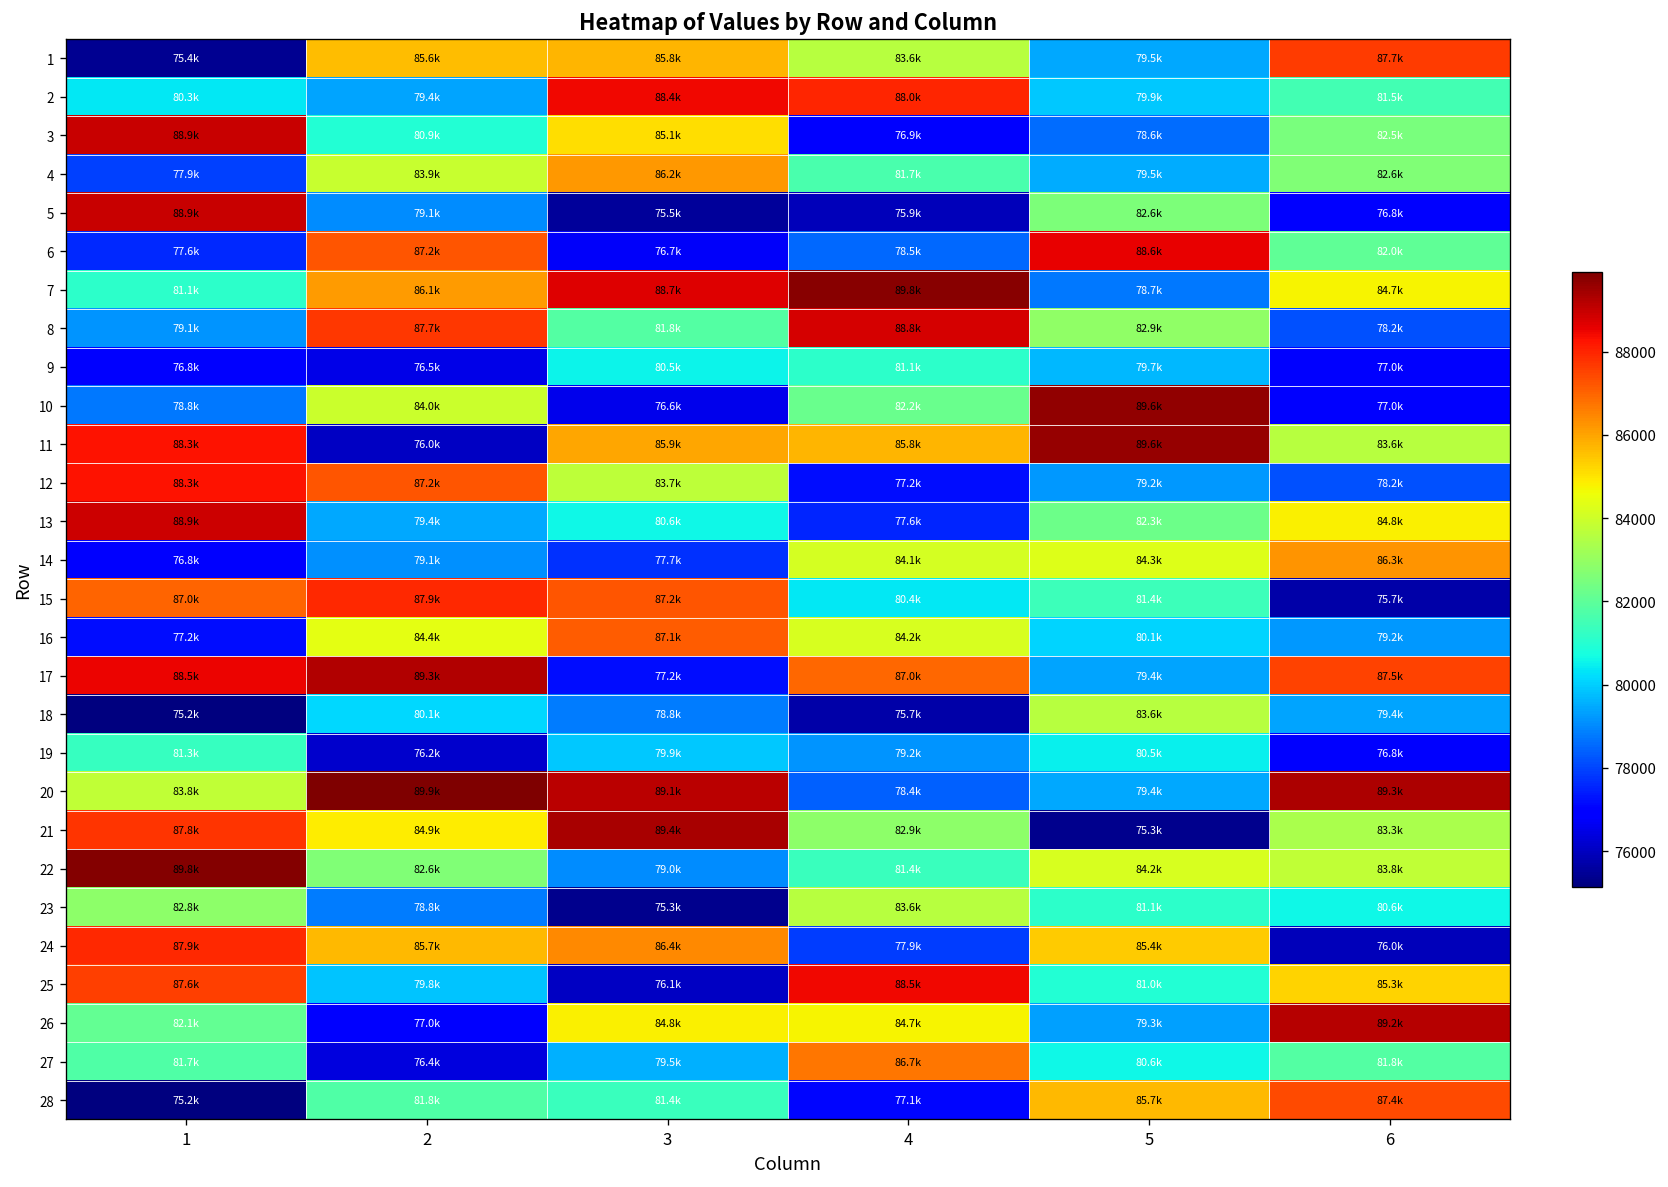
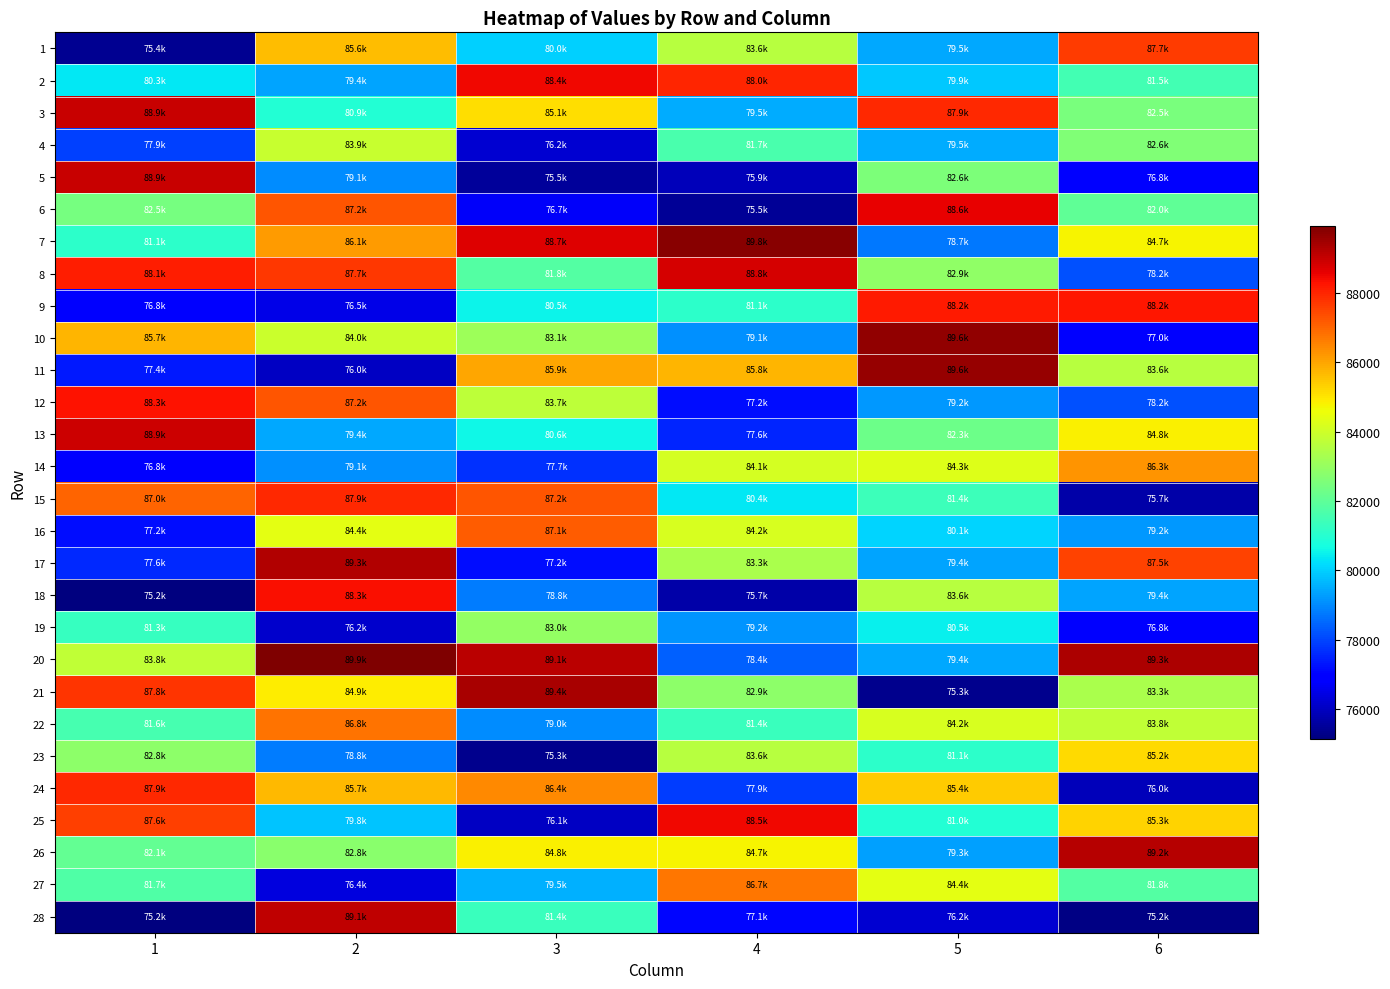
  {
    "1": {
      "1": "75.4k",
      "2": "85.6k",
-     "3": "85.8k",
+     "3": "80.0k",
      "4": "83.6k",
      "5": "79.5k",
      "6": "87.7k"
    },
    "2": {
      "1": "80.3k",
      "2": "79.4k",
      "3": "88.4k",
      "4": "88.0k",
      "5": "79.9k",
      "6": "81.5k"
    },
    "3": {
      "1": "88.9k",
      "2": "80.9k",
      "3": "85.1k",
-     "4": "76.9k",
-     "5": "78.6k",
+     "4": "79.5k",
+     "5": "87.9k",
      "6": "82.5k"
    },
    "4": {
      "1": "77.9k",
      "2": "83.9k",
-     "3": "86.2k",
+     "3": "76.2k",
      "4": "81.7k",
      "5": "79.5k",
      "6": "82.6k"
    },
    "5": {
      "1": "88.9k",
      "2": "79.1k",
      "3": "75.5k",
      "4": "75.9k",
      "5": "82.6k",
      "6": "76.8k"
    },
    "6": {
-     "1": "77.6k",
+     "1": "82.5k",
      "2": "87.2k",
      "3": "76.7k",
-     "4": "78.5k",
+     "4": "75.5k",
      "5": "88.6k",
      "6": "82.0k"
    },
    "7": {
      "1": "81.1k",
      "2": "86.1k",
      "3": "88.7k",
      "4": "89.8k",
      "5": "78.7k",
      "6": "84.7k"
    },
    "8": {
-     "1": "79.1k",
+     "1": "88.1k",
      "2": "87.7k",
      "3": "81.8k",
      "4": "88.8k",
      "5": "82.9k",
      "6": "78.2k"
    },
    "9": {
      "1": "76.8k",
      "2": "76.5k",
      "3": "80.5k",
      "4": "81.1k",
-     "5": "79.7k",
-     "6": "77.0k"
+     "5": "88.2k",
+     "6": "88.2k"
    },
    "10": {
-     "1": "78.8k",
+     "1": "85.7k",
      "2": "84.0k",
-     "3": "76.6k",
-     "4": "82.2k",
+     "3": "83.1k",
+     "4": "79.1k",
      "5": "89.6k",
      "6": "77.0k"
    },
    "11": {
-     "1": "88.3k",
+     "1": "77.4k",
      "2": "76.0k",
      "3": "85.9k",
      "4": "85.8k",
      "5": "89.6k",
      "6": "83.6k"
    },
    "12": {
      "1": "88.3k",
      "2": "87.2k",
      "3": "83.7k",
      "4": "77.2k",
      "5": "79.2k",
      "6": "78.2k"
    },
    "13": {
      "1": "88.9k",
      "2": "79.4k",
      "3": "80.6k",
      "4": "77.6k",
      "5": "82.3k",
      "6": "84.8k"
    },
    "14": {
      "1": "76.8k",
      "2": "79.1k",
      "3": "77.7k",
      "4": "84.1k",
      "5": "84.3k",
      "6": "86.3k"
    },
    "15": {
      "1": "87.0k",
      "2": "87.9k",
      "3": "87.2k",
      "4": "80.4k",
      "5": "81.4k",
      "6": "75.7k"
    },
    "16": {
      "1": "77.2k",
      "2": "84.4k",
      "3": "87.1k",
      "4": "84.2k",
      "5": "80.1k",
      "6": "79.2k"
    },
    "17": {
-     "1": "88.5k",
+     "1": "77.6k",
      "2": "89.3k",
      "3": "77.2k",
-     "4": "87.0k",
+     "4": "83.3k",
      "5": "79.4k",
      "6": "87.5k"
    },
    "18": {
      "1": "75.2k",
-     "2": "80.1k",
+     "2": "88.3k",
      "3": "78.8k",
      "4": "75.7k",
      "5": "83.6k",
      "6": "79.4k"
    },
    "19": {
      "1": "81.3k",
      "2": "76.2k",
-     "3": "79.9k",
+     "3": "83.0k",
      "4": "79.2k",
      "5": "80.5k",
      "6": "76.8k"
    },
    "20": {
      "1": "83.8k",
      "2": "89.9k",
      "3": "89.1k",
      "4": "78.4k",
      "5": "79.4k",
      "6": "89.3k"
    },
    "21": {
      "1": "87.8k",
      "2": "84.9k",
      "3": "89.4k",
      "4": "82.9k",
      "5": "75.3k",
      "6": "83.3k"
    },
    "22": {
-     "1": "89.8k",
-     "2": "82.6k",
+     "1": "81.6k",
+     "2": "86.8k",
      "3": "79.0k",
      "4": "81.4k",
      "5": "84.2k",
      "6": "83.8k"
    },
    "23": {
      "1": "82.8k",
      "2": "78.8k",
      "3": "75.3k",
      "4": "83.6k",
      "5": "81.1k",
-     "6": "80.6k"
+     "6": "85.2k"
    },
    "24": {
      "1": "87.9k",
      "2": "85.7k",
      "3": "86.4k",
      "4": "77.9k",
      "5": "85.4k",
      "6": "76.0k"
    },
    "25": {
      "1": "87.6k",
      "2": "79.8k",
      "3": "76.1k",
      "4": "88.5k",
      "5": "81.0k",
      "6": "85.3k"
    },
    "26": {
      "1": "82.1k",
-     "2": "77.0k",
+     "2": "82.8k",
      "3": "84.8k",
      "4": "84.7k",
      "5": "79.3k",
      "6": "89.2k"
    },
    "27": {
      "1": "81.7k",
      "2": "76.4k",
      "3": "79.5k",
      "4": "86.7k",
-     "5": "80.6k",
+     "5": "84.4k",
      "6": "81.8k"
    },
    "28": {
      "1": "75.2k",
-     "2": "81.8k",
+     "2": "89.1k",
      "3": "81.4k",
      "4": "77.1k",
-     "5": "85.7k",
-     "6": "87.4k"
+     "5": "76.2k",
+     "6": "75.2k"
    }
  }
